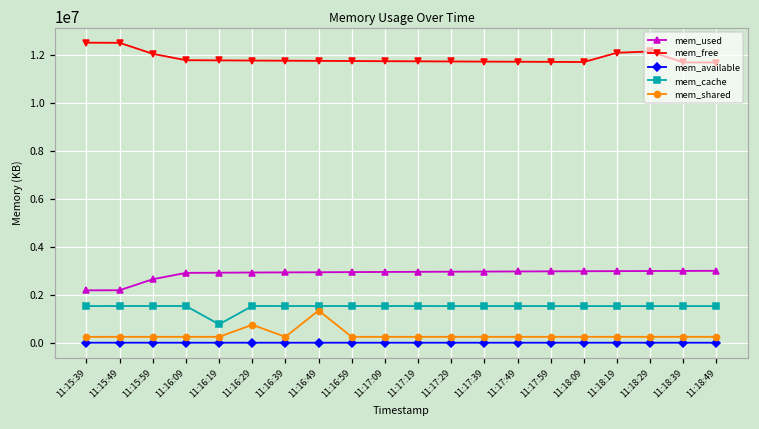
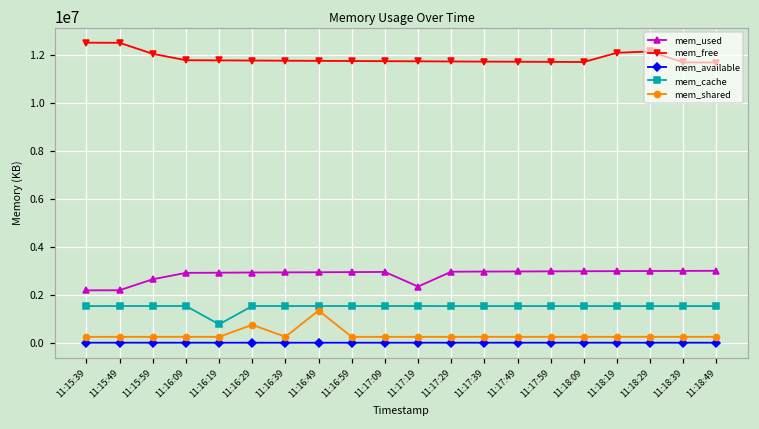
  {
    "mem_used": {
      "11:15:39": 2200000,
      "11:15:49": 2200000,
      "11:15:59": 2700000,
      "11:16:09": 2900000,
      "11:16:19": 2900000,
      "11:16:29": 2900000,
      "11:16:39": 2900000,
      "11:16:49": 2900000,
      "11:16:59": 3000000,
      "11:17:09": 3000000,
-     "11:17:19": 3000000,
+     "11:17:19": 2300000,
      "11:17:29": 3000000,
      "11:17:39": 3000000,
      "11:17:49": 3000000,
      "11:17:59": 3000000,
      "11:18:09": 3000000,
      "11:18:19": 3000000,
      "11:18:29": 3000000,
      "11:18:39": 3000000,
      "11:18:49": 3000000
    },
    "mem_free": {
      "11:15:39": 12500000,
      "11:15:49": 12500000,
      "11:15:59": 12000000,
      "11:16:09": 11800000,
      "11:16:19": 11800000,
      "11:16:29": 11800000,
      "11:16:39": 11700000,
      "11:16:49": 11700000,
      "11:16:59": 11700000,
      "11:17:09": 11700000,
      "11:17:19": 11700000,
      "11:17:29": 11700000,
      "11:17:39": 11700000,
      "11:17:49": 11700000,
      "11:17:59": 11700000,
      "11:18:09": 11700000,
      "11:18:19": 12100000
    },
    "mem_available": {
      "11:15:39": 0,
      "11:15:49": 0,
      "11:15:59": 0,
      "11:16:09": 0,
      "11:16:19": 0,
      "11:16:29": 0,
      "11:16:39": 0,
      "11:16:49": 0,
      "11:16:59": 0,
      "11:17:09": 0,
      "11:17:19": 0,
      "11:17:29": 0,
      "11:17:39": 0,
      "11:17:49": 0,
      "11:17:59": 0,
      "11:18:09": 0,
      "11:18:19": 0,
      "11:18:29": 0,
      "11:18:39": 0,
      "11:18:49": 0
    },
    "mem_cache": {
      "11:15:39": 1500000,
      "11:15:49": 1500000,
      "11:15:59": 1500000,
      "11:16:09": 1500000,
      "11:16:19": 800000,
      "11:16:29": 1500000,
      "11:16:39": 1500000,
      "11:16:49": 1500000,
      "11:16:59": 1500000,
      "11:17:09": 1500000,
      "11:17:19": 1500000,
      "11:17:29": 1500000,
      "11:17:39": 1500000,
      "11:17:49": 1500000,
      "11:17:59": 1500000,
      "11:18:09": 1500000,
      "11:18:19": 1500000,
      "11:18:29": 1500000,
      "11:18:39": 1500000,
      "11:18:49": 1500000
    },
    "mem_shared": {
      "11:15:39": 300000,
      "11:15:49": 300000,
      "11:15:59": 300000,
      "11:16:09": 300000,
      "11:16:19": 300000,
      "11:16:29": 800000,
      "11:16:39": 300000,
      "11:16:49": 1400000,
      "11:16:59": 300000,
      "11:17:09": 300000,
      "11:17:19": 300000,
      "11:17:29": 300000,
      "11:17:39": 300000,
      "11:17:49": 300000,
      "11:17:59": 300000,
      "11:18:09": 300000,
      "11:18:19": 300000,
      "11:18:29": 300000,
      "11:18:39": 300000,
      "11:18:49": 300000
    }
  }
